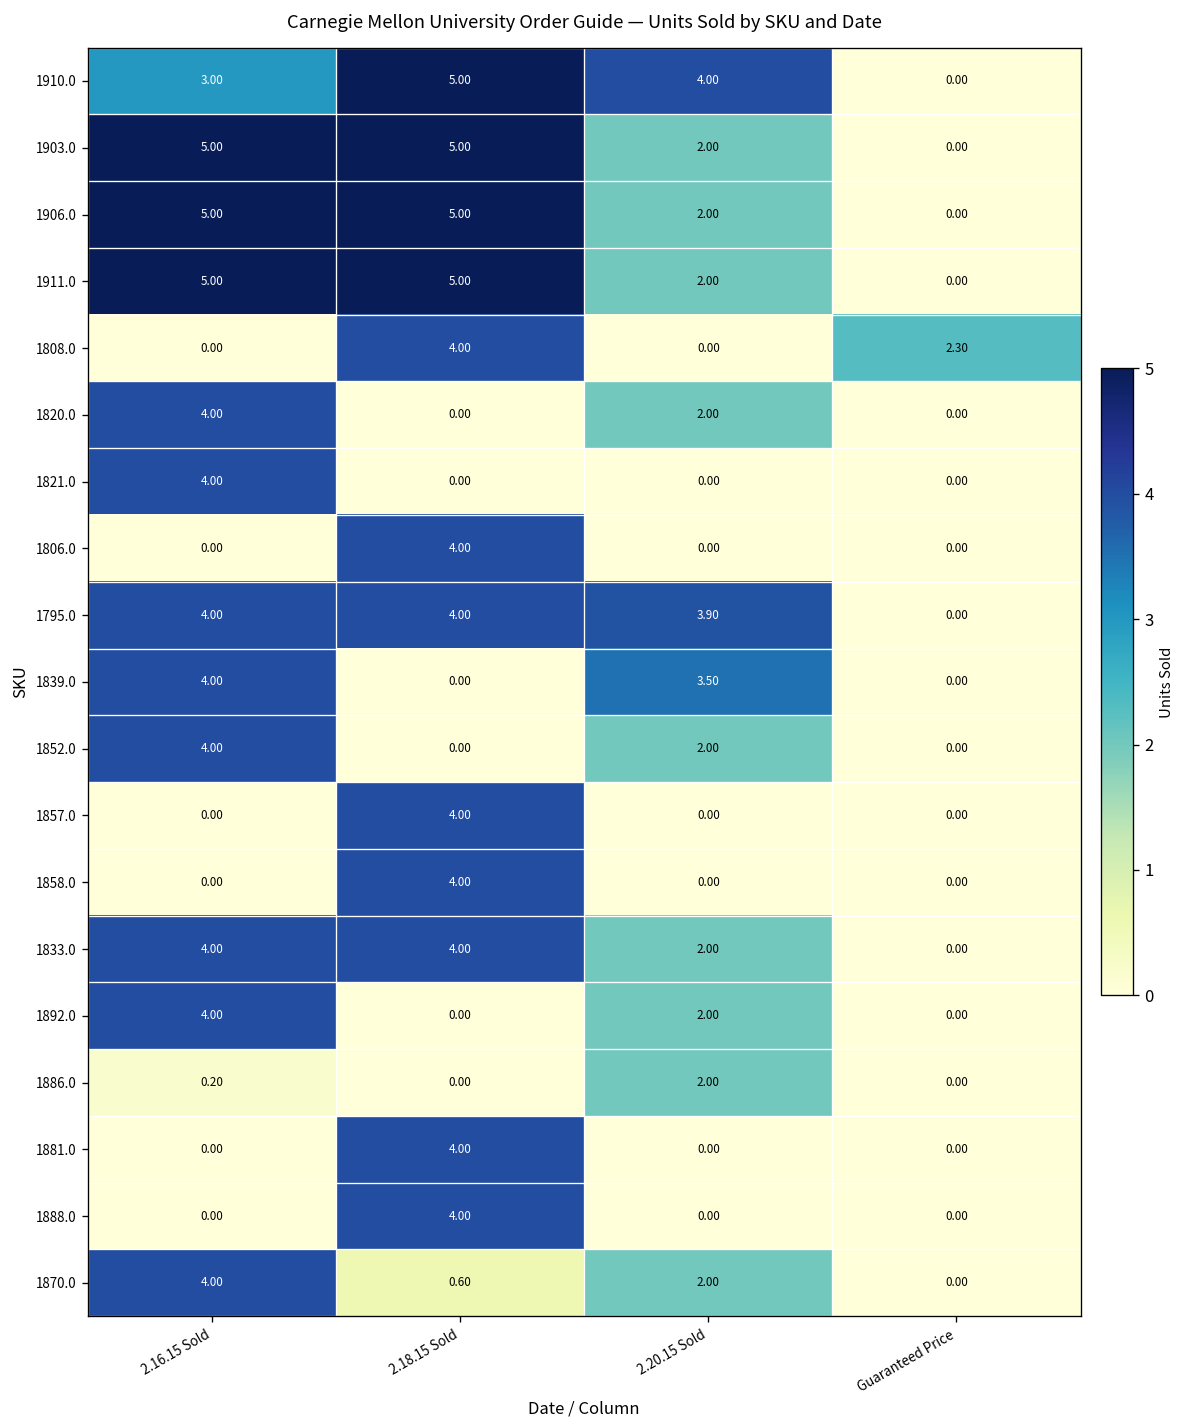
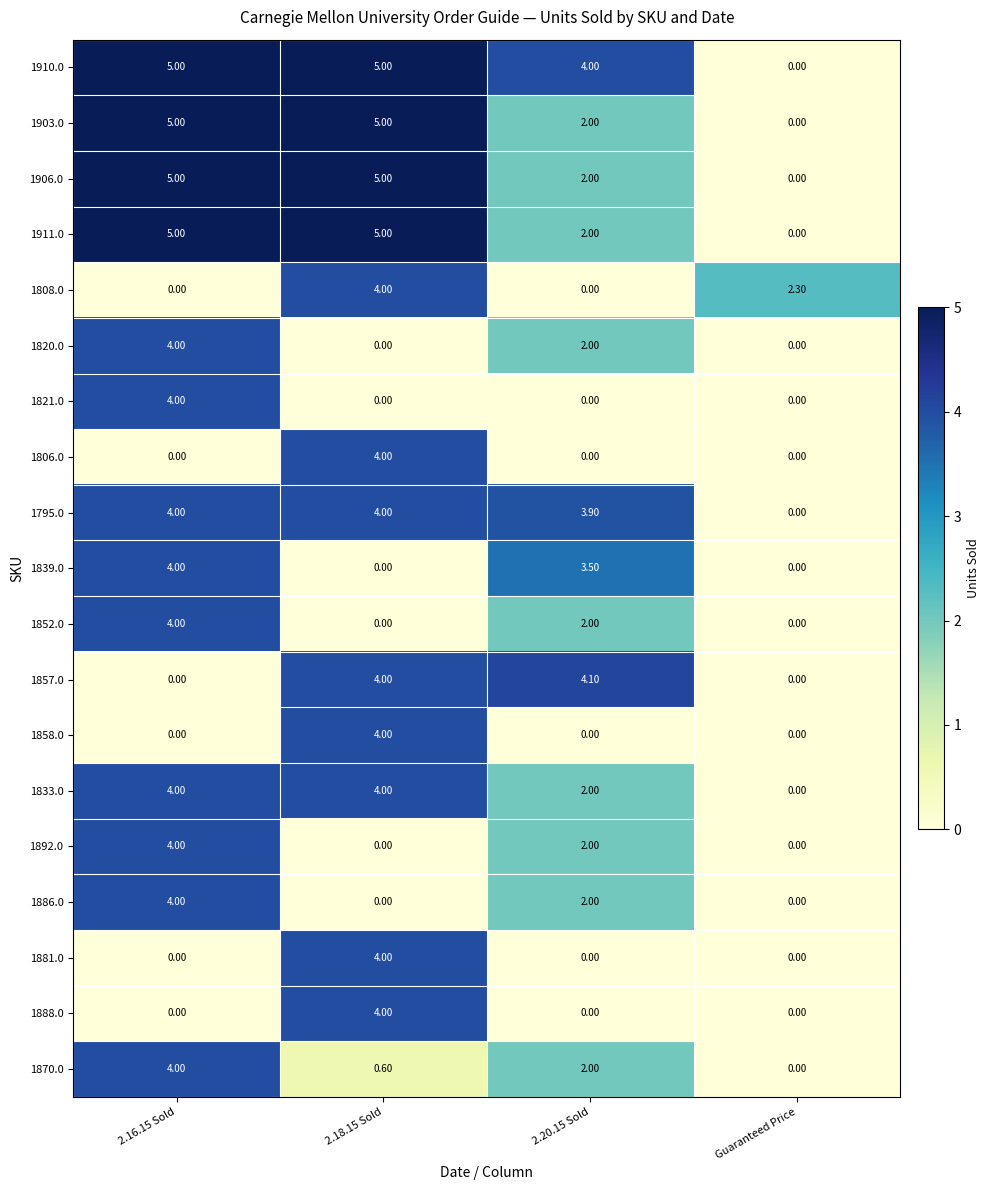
  {
    "1910.0": {
-     "2.16.15 Sold": 3.00,
+     "2.16.15 Sold": 5.00,
      "2.18.15 Sold": 5.00,
      "2.20.15 Sold": 4.00,
      "Guaranteed Price": 0.00
    },
    "1903.0": {
      "2.16.15 Sold": 5.00,
      "2.18.15 Sold": 5.00,
      "2.20.15 Sold": 2.00,
      "Guaranteed Price": 0.00
    },
    "1906.0": {
      "2.16.15 Sold": 5.00,
      "2.18.15 Sold": 5.00,
      "2.20.15 Sold": 2.00,
      "Guaranteed Price": 0.00
    },
    "1911.0": {
      "2.16.15 Sold": 5.00,
      "2.18.15 Sold": 5.00,
      "2.20.15 Sold": 2.00,
      "Guaranteed Price": 0.00
    },
    "1808.0": {
      "2.16.15 Sold": 0.00,
      "2.18.15 Sold": 4.00,
      "2.20.15 Sold": 0.00,
      "Guaranteed Price": 2.30
    },
    "1820.0": {
      "2.16.15 Sold": 4.00,
      "2.18.15 Sold": 0.00,
      "2.20.15 Sold": 2.00,
      "Guaranteed Price": 0.00
    },
    "1821.0": {
      "2.16.15 Sold": 4.00,
      "2.18.15 Sold": 0.00,
      "2.20.15 Sold": 0.00,
      "Guaranteed Price": 0.00
    },
    "1806.0": {
      "2.16.15 Sold": 0.00,
      "2.18.15 Sold": 4.00,
      "2.20.15 Sold": 0.00,
      "Guaranteed Price": 0.00
    },
    "1795.0": {
      "2.16.15 Sold": 4.00,
      "2.18.15 Sold": 4.00,
      "2.20.15 Sold": 3.90,
      "Guaranteed Price": 0.00
    },
    "1839.0": {
      "2.16.15 Sold": 4.00,
      "2.18.15 Sold": 0.00,
      "2.20.15 Sold": 3.50,
      "Guaranteed Price": 0.00
    },
    "1852.0": {
      "2.16.15 Sold": 4.00,
      "2.18.15 Sold": 0.00,
      "2.20.15 Sold": 2.00,
      "Guaranteed Price": 0.00
    },
    "1857.0": {
      "2.16.15 Sold": 0.00,
      "2.18.15 Sold": 4.00,
-     "2.20.15 Sold": 0.00,
+     "2.20.15 Sold": 4.10,
      "Guaranteed Price": 0.00
    },
    "1858.0": {
      "2.16.15 Sold": 0.00,
      "2.18.15 Sold": 4.00,
      "2.20.15 Sold": 0.00,
      "Guaranteed Price": 0.00
    },
    "1833.0": {
      "2.16.15 Sold": 4.00,
      "2.18.15 Sold": 4.00,
      "2.20.15 Sold": 2.00,
      "Guaranteed Price": 0.00
    },
    "1892.0": {
      "2.16.15 Sold": 4.00,
      "2.18.15 Sold": 0.00,
      "2.20.15 Sold": 2.00,
      "Guaranteed Price": 0.00
    },
    "1886.0": {
-     "2.16.15 Sold": 0.20,
+     "2.16.15 Sold": 4.00,
      "2.18.15 Sold": 0.00,
      "2.20.15 Sold": 2.00,
      "Guaranteed Price": 0.00
    },
    "1881.0": {
      "2.16.15 Sold": 0.00,
      "2.18.15 Sold": 4.00,
      "2.20.15 Sold": 0.00,
      "Guaranteed Price": 0.00
    },
    "1888.0": {
      "2.16.15 Sold": 0.00,
      "2.18.15 Sold": 4.00,
      "2.20.15 Sold": 0.00,
      "Guaranteed Price": 0.00
    },
    "1870.0": {
      "2.16.15 Sold": 4.00,
      "2.18.15 Sold": 0.60,
      "2.20.15 Sold": 2.00,
      "Guaranteed Price": 0.00
    }
  }
